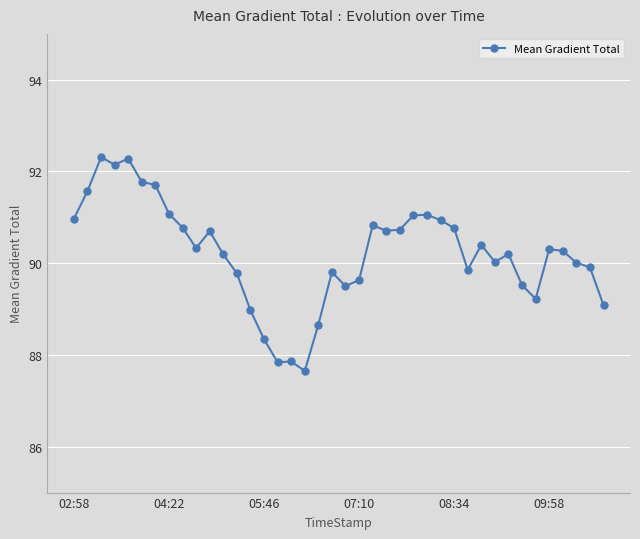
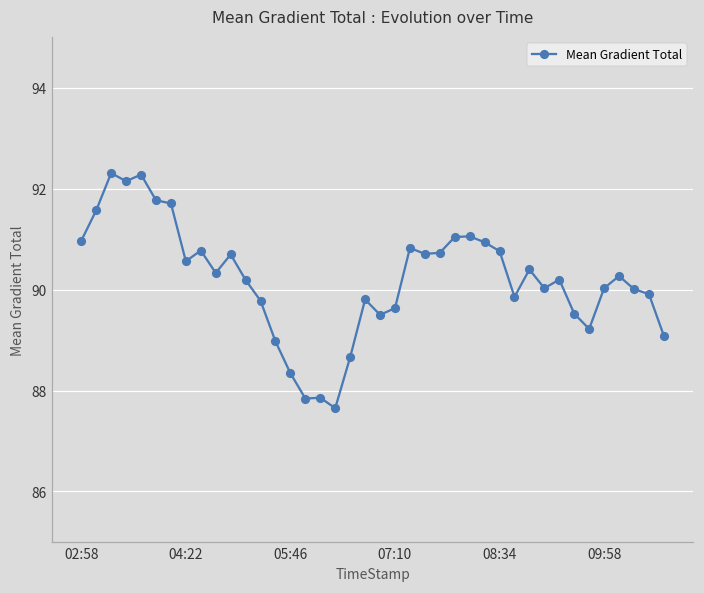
  {
    "02:58": 91.0,
-   "04:22": 91.1,
+   "04:22": 90.6,
    "05:46": 88.3,
    "07:10": 89.6,
    "08:34": 90.8,
-   "09:58": 90.3
+   "09:58": 90.0
  }
